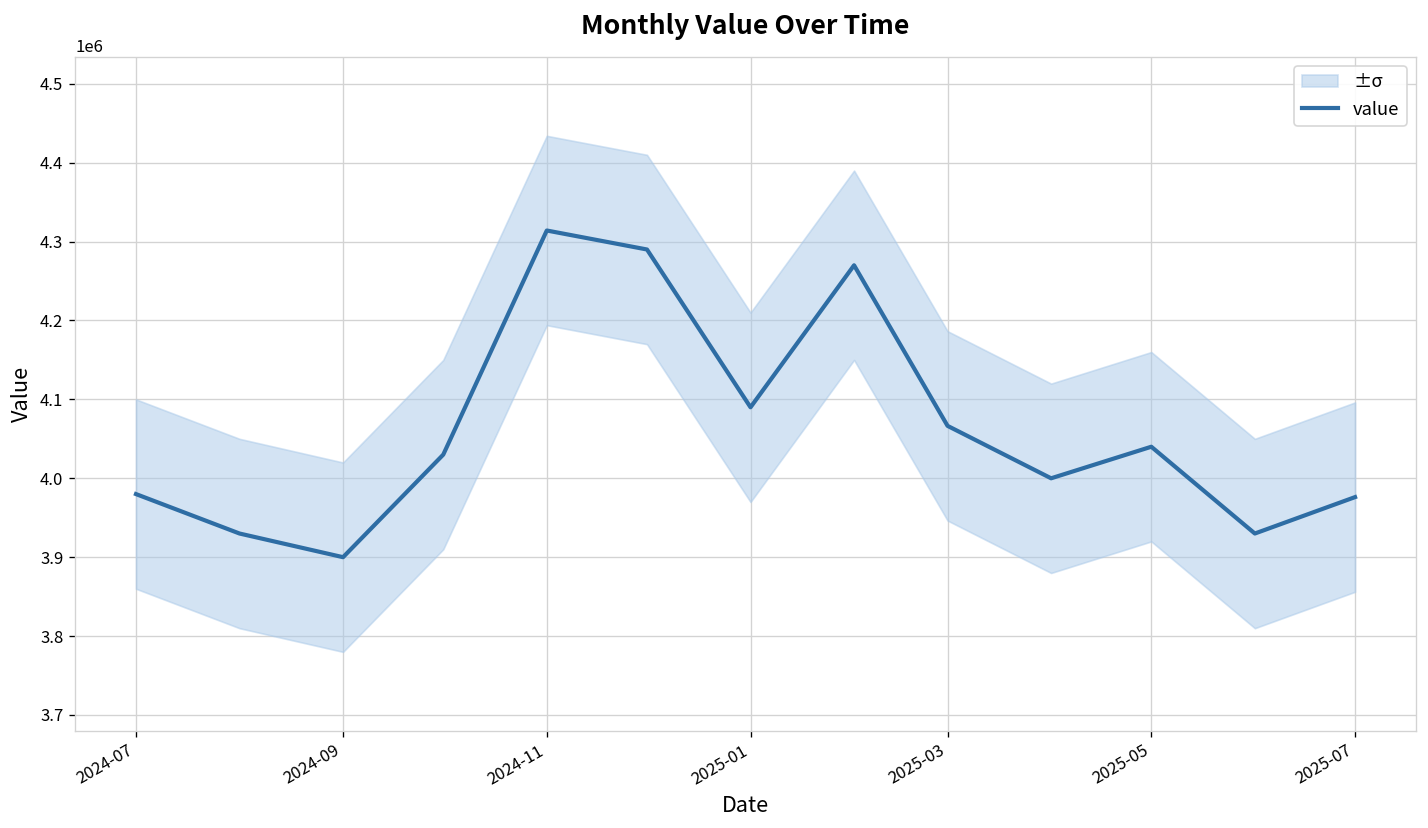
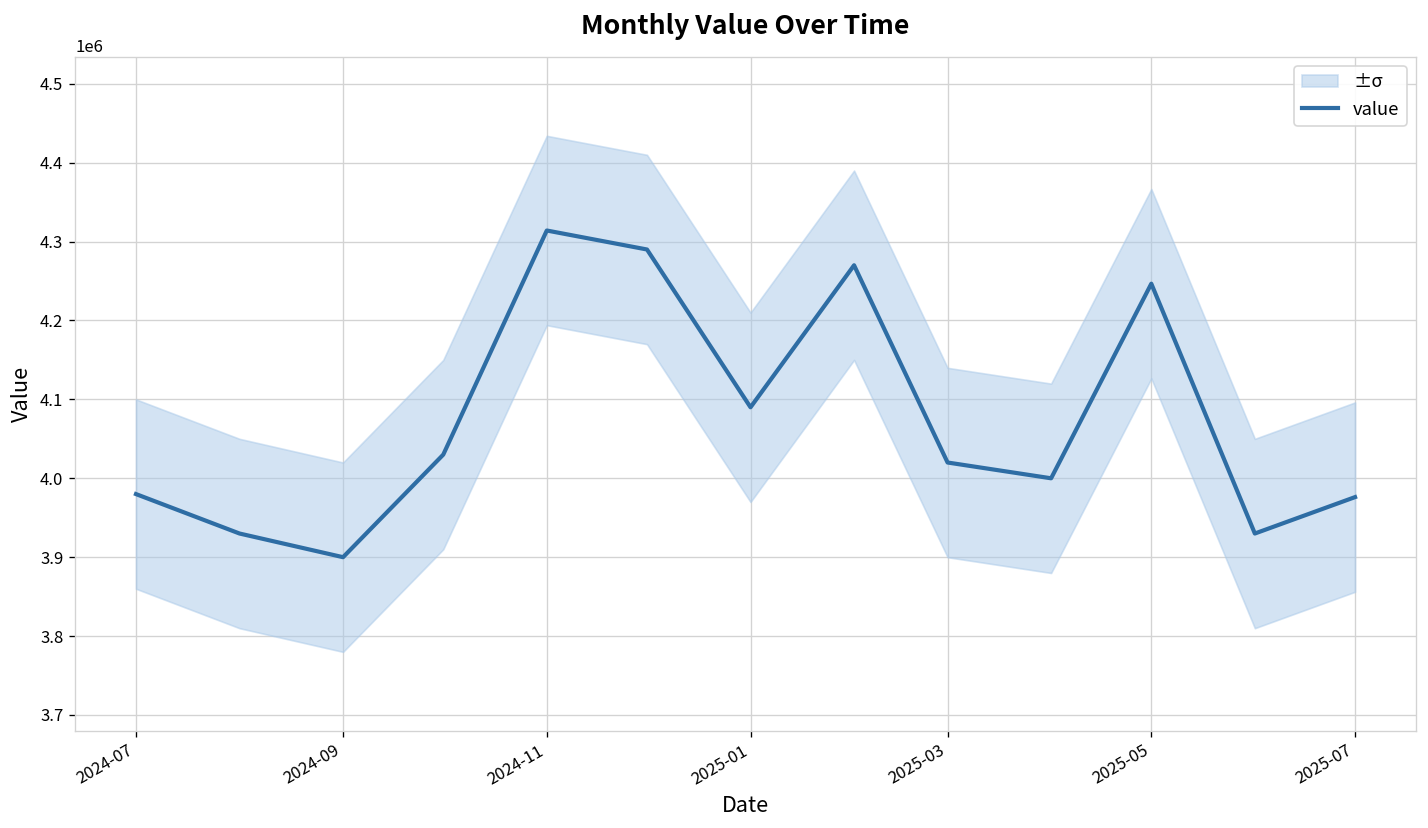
  {
    "value": {
      "2024-07": 3980000,
      "2024-09": 3900000,
      "2024-11": 4310000,
      "2025-01": 4090000,
-     "2025-03": 4070000,
-     "2025-05": 4040000,
+     "2025-03": 4020000,
+     "2025-05": 4250000,
      "2025-07": 3980000
    }
  }
